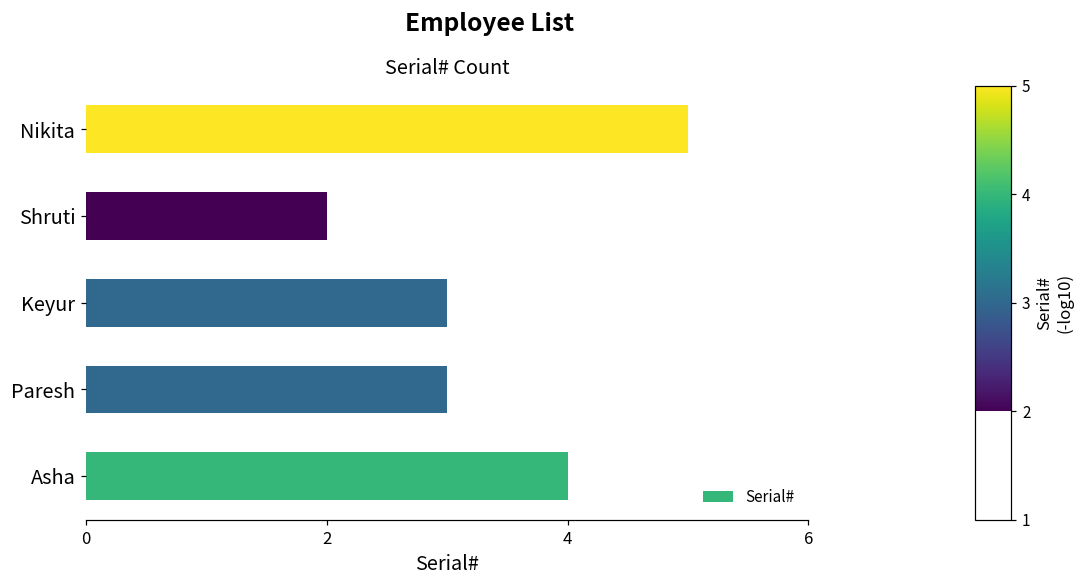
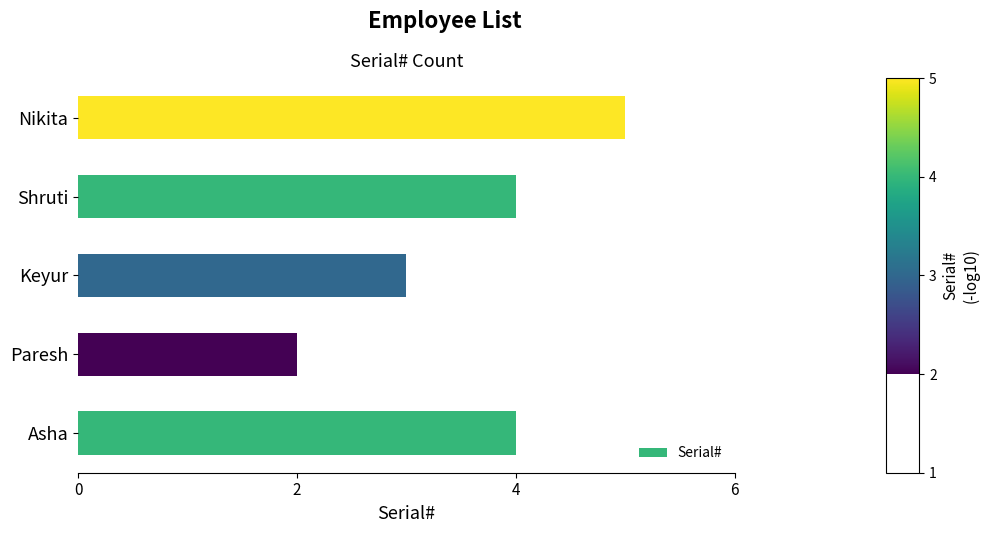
  {
    "Nikita": 5,
-   "Shruti": 2,
+   "Shruti": 4,
    "Keyur": 3,
-   "Paresh": 3,
+   "Paresh": 2,
    "Asha": 4
  }
